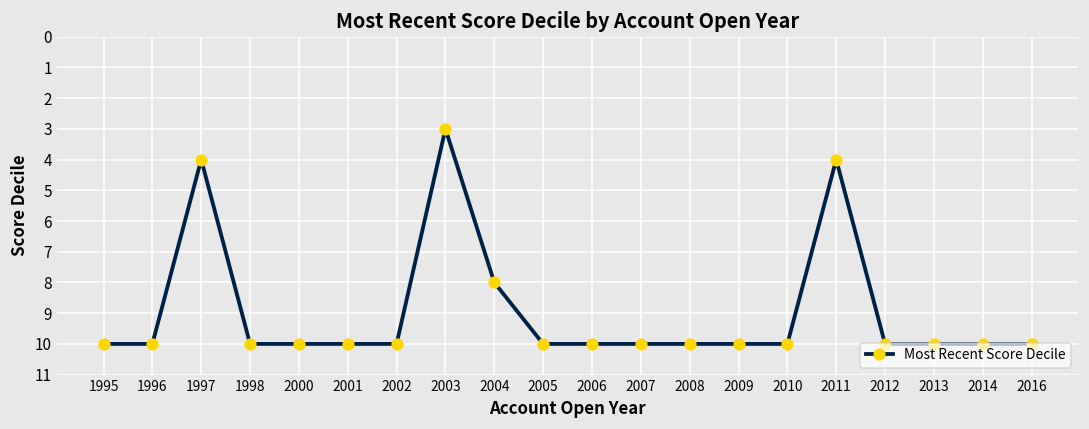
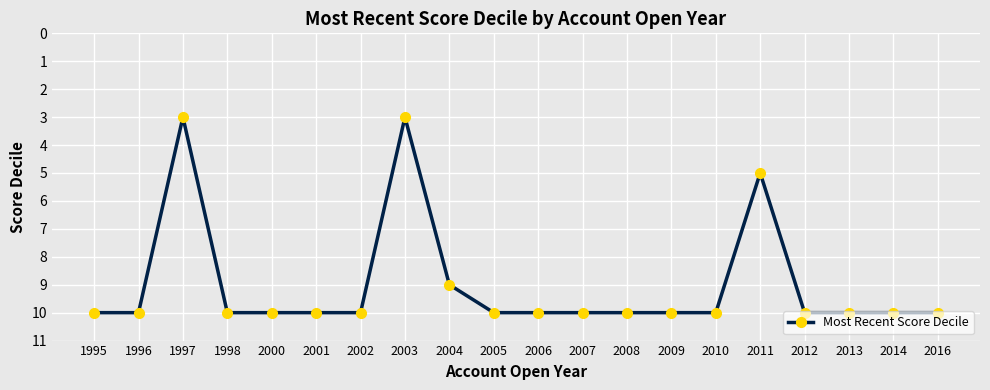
  {
    "1995": 10,
    "1996": 10,
-   "1997": 4,
+   "1997": 3,
    "1998": 10,
    "2000": 10,
    "2001": 10,
    "2002": 10,
    "2003": 3,
-   "2004": 8,
+   "2004": 9,
    "2005": 10,
    "2006": 10,
    "2007": 10,
    "2008": 10,
    "2009": 10,
    "2010": 10,
-   "2011": 4
+   "2011": 5
  }
